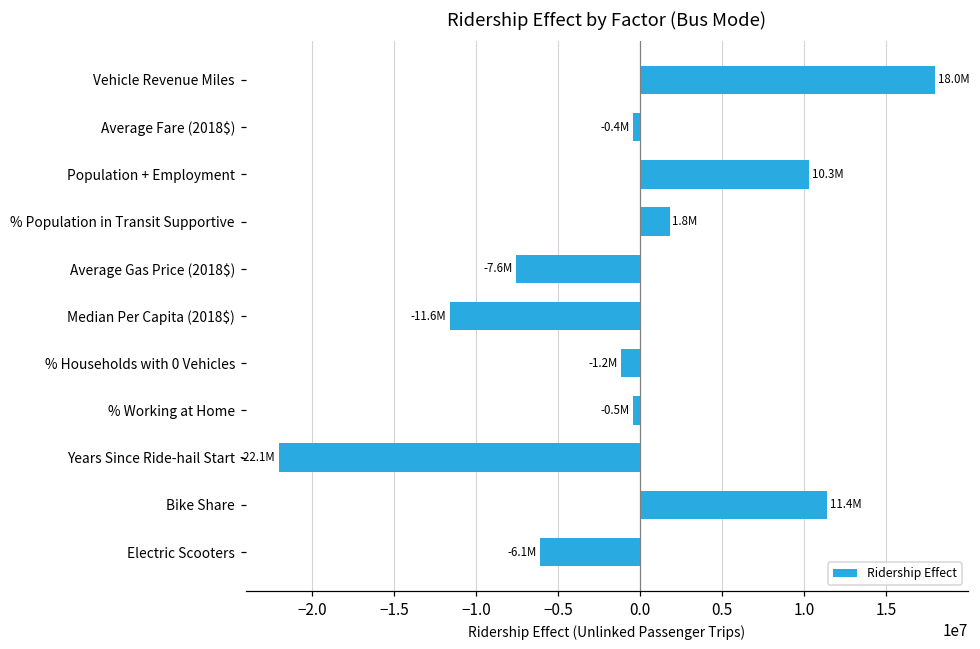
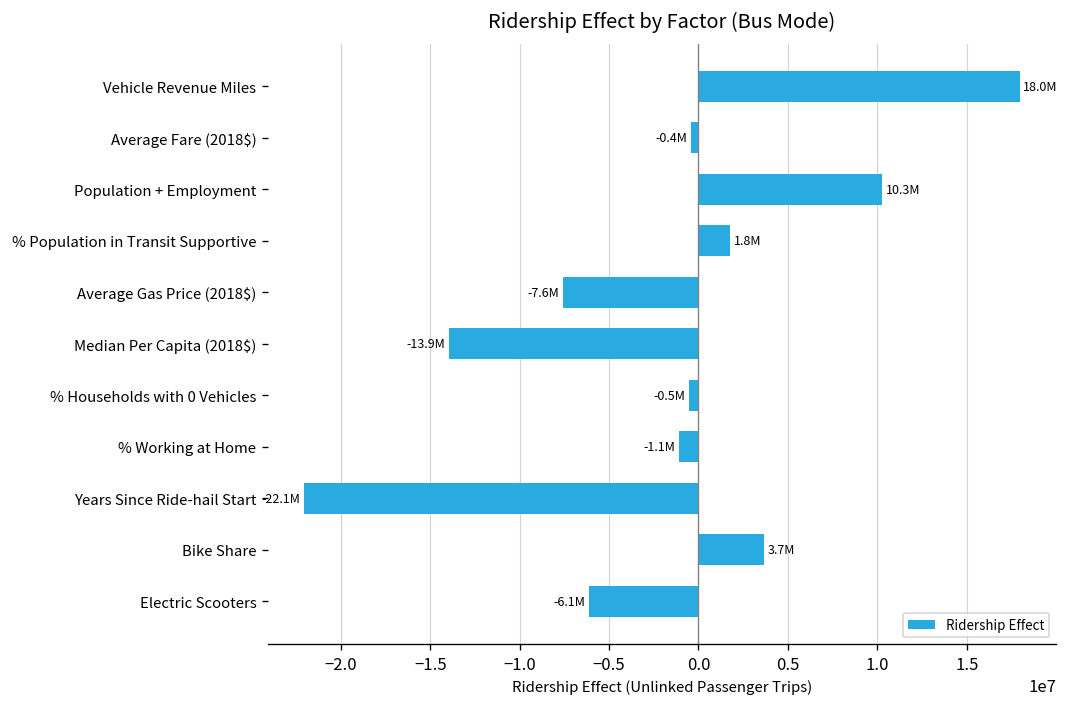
  {
    "Vehicle Revenue Miles": "18.0M",
    "Average Fare (2018$)": "-0.4M",
    "Population + Employment": "10.3M",
    "% Population in Transit Supportive": "1.8M",
    "Average Gas Price (2018$)": "-7.6M",
-   "Median Per Capita (2018$)": "-11.6M",
-   "% Households with 0 Vehicles": "-1.2M",
-   "% Working at Home": "-0.5M",
+   "Median Per Capita (2018$)": "-13.9M",
+   "% Households with 0 Vehicles": "-0.5M",
+   "% Working at Home": "-1.1M",
    "Years Since Ride-hail Start": "-22.1M",
-   "Bike Share": "11.4M",
+   "Bike Share": "3.7M",
    "Electric Scooters": "-6.1M"
  }
